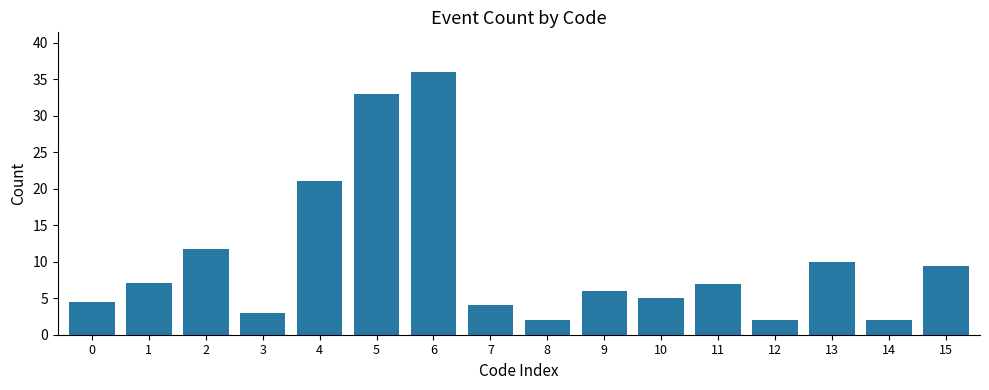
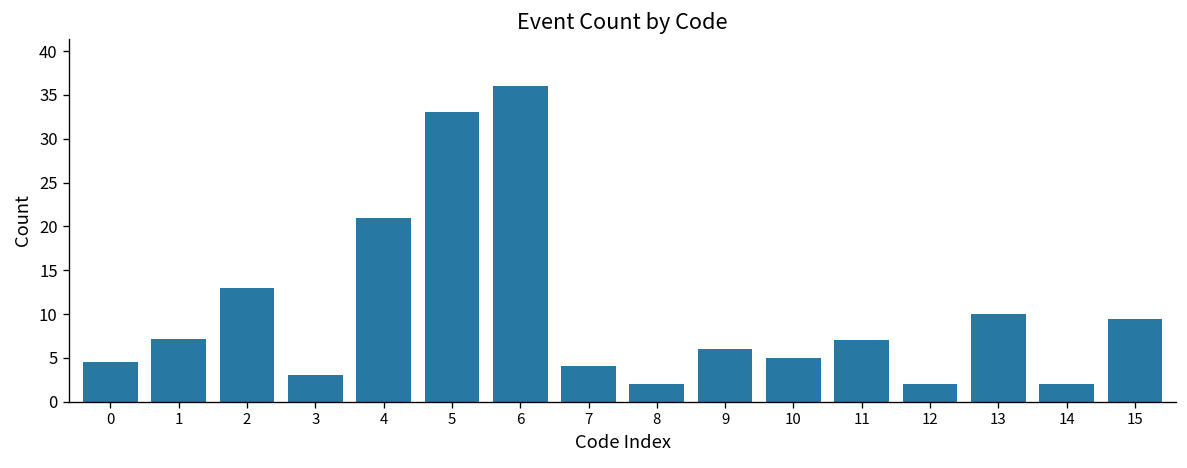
  {
    "0": 5,
    "1": 7,
-   "2": 12,
+   "2": 13,
    "3": 3,
    "4": 21,
    "5": 33,
    "6": 36,
    "7": 4,
    "8": 2,
    "9": 6,
    "10": 5,
    "11": 7,
    "12": 2,
    "13": 10,
    "14": 2,
    "15": 9
  }
